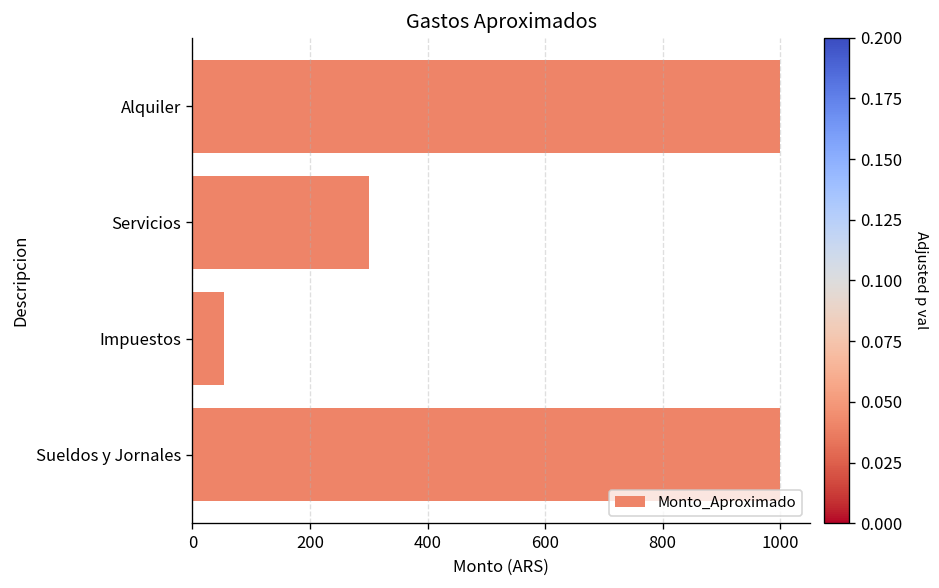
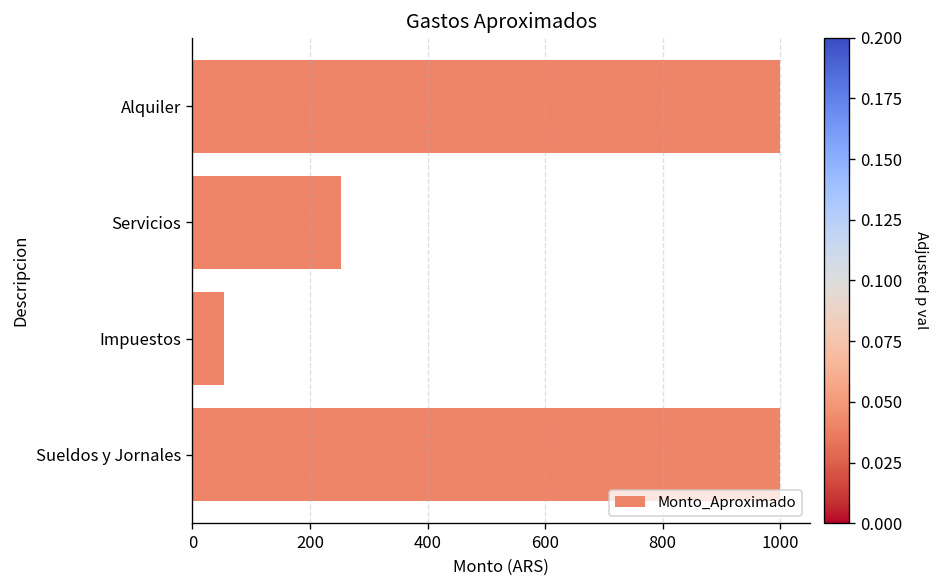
  {
    "Alquiler": 1000,
-   "Servicios": 300,
+   "Servicios": 250,
    "Impuestos": 50,
    "Sueldos y Jornales": 1000
  }
